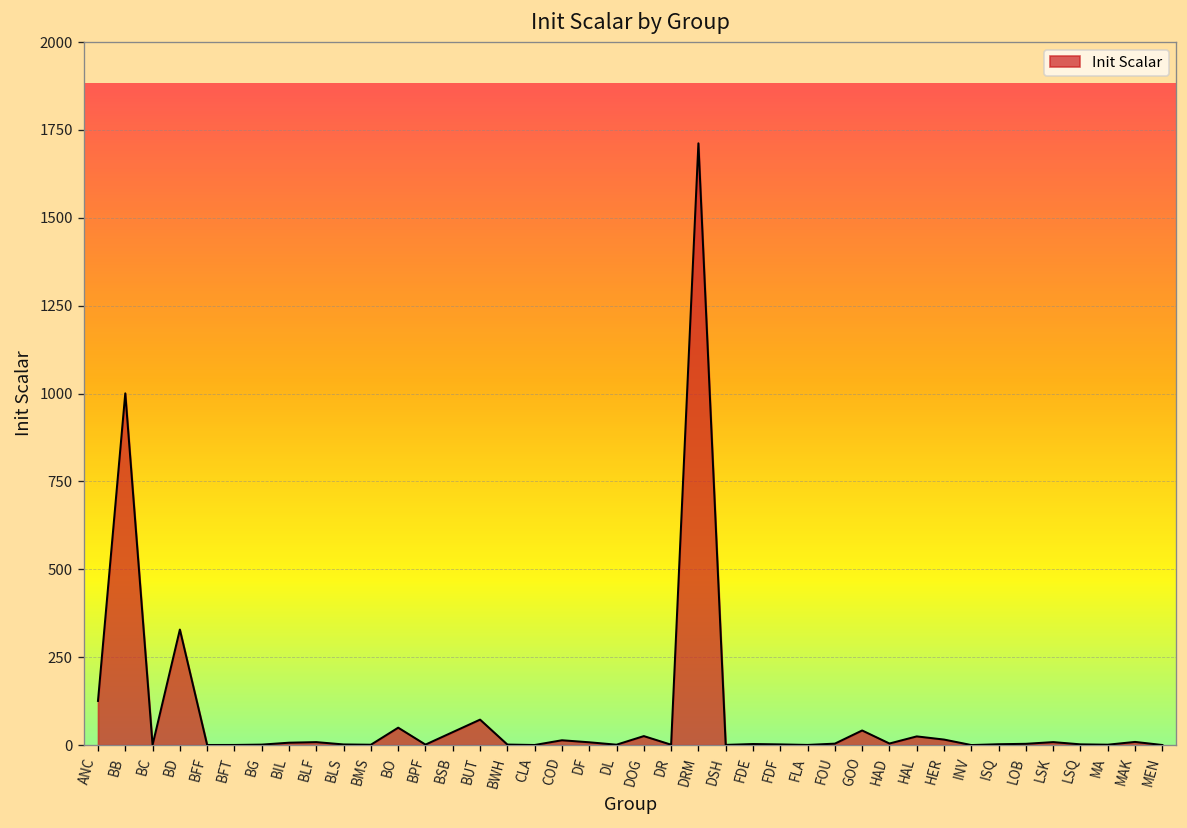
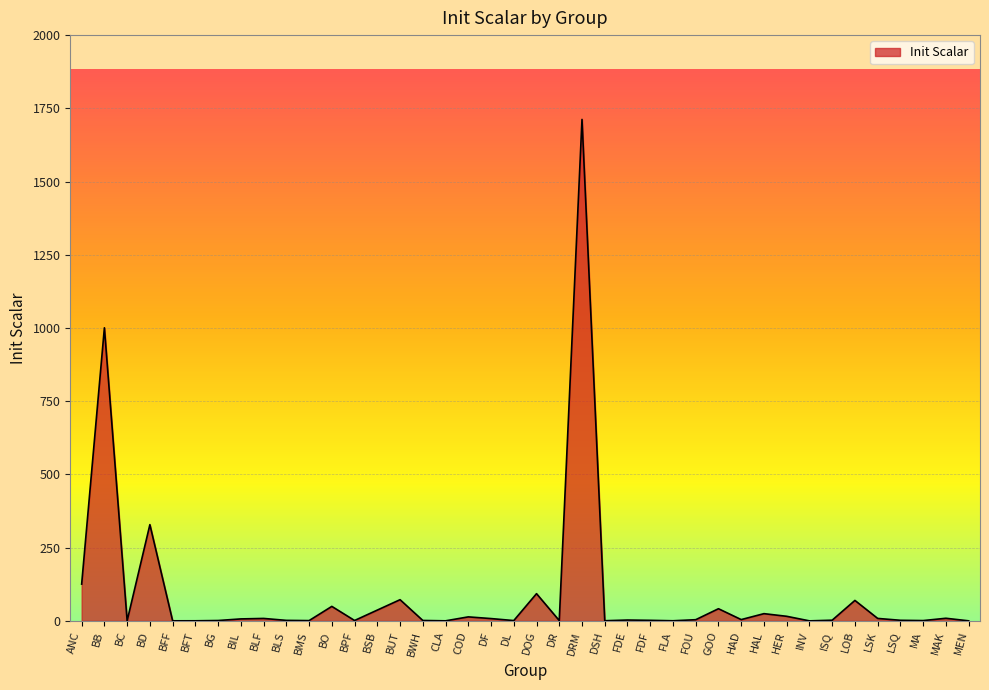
  {
    "ANC": 130,
    "BB": 1000,
    "BC": 0,
    "BD": 330,
    "BFF": 0,
    "BFT": 0,
    "BG": 0,
    "BIL": 10,
    "BLF": 10,
    "BLS": 0,
    "BMS": 0,
    "BO": 50,
    "BPF": 0,
    "BSB": 40,
    "BUT": 70,
    "BWH": 0,
    "CLA": 0,
    "COD": 10,
    "DF": 10,
    "DL": 0,
-   "DOG": 30,
+   "DOG": 90,
    "DR": 0,
    "DRM": 1710,
    "DSH": 0,
    "FDE": 0,
    "FDF": 0,
    "FLA": 0,
    "FOU": 0,
    "GOO": 40,
    "HAD": 0,
    "HAL": 20,
    "HER": 20,
    "INV": 0,
    "ISQ": 0,
-   "LOB": 0,
+   "LOB": 70,
    "LSK": 10,
    "LSQ": 0,
    "MA": 0,
    "MAK": 10,
    "MEN": 0
  }
